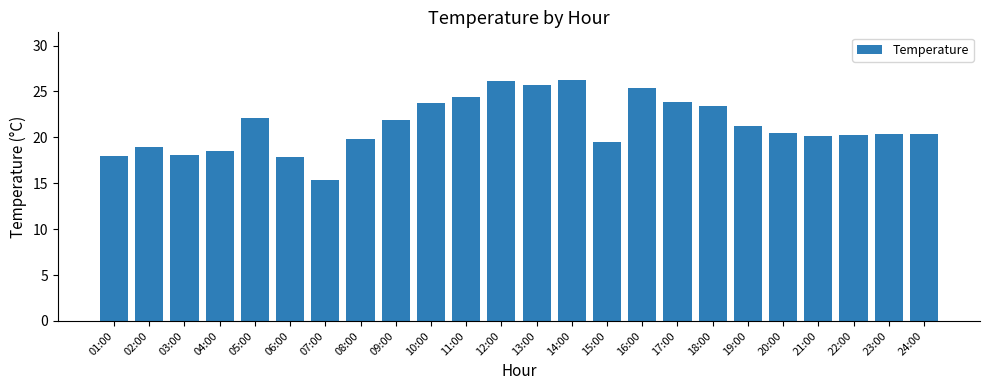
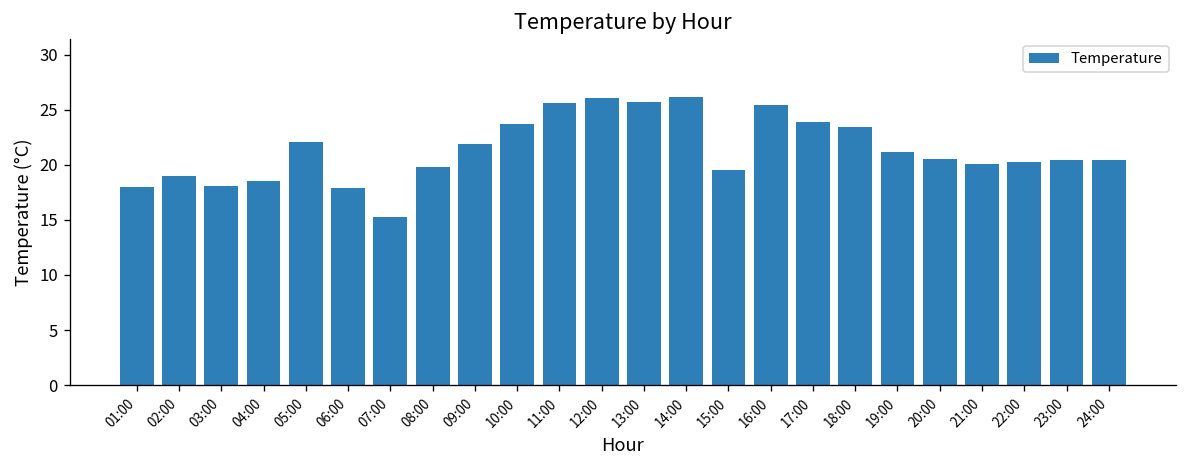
  {
    "01:00": 18,
    "02:00": 19,
    "03:00": 18,
    "04:00": 19,
    "05:00": 22,
    "06:00": 18,
    "07:00": 15,
    "08:00": 20,
    "09:00": 22,
    "10:00": 24,
-   "11:00": 24,
+   "11:00": 26,
    "12:00": 26,
    "13:00": 26,
    "14:00": 26,
    "15:00": 20,
    "16:00": 25,
    "17:00": 24,
    "18:00": 23,
    "19:00": 21,
    "20:00": 21,
    "21:00": 20,
    "22:00": 20,
    "23:00": 20,
    "24:00": 20
  }
